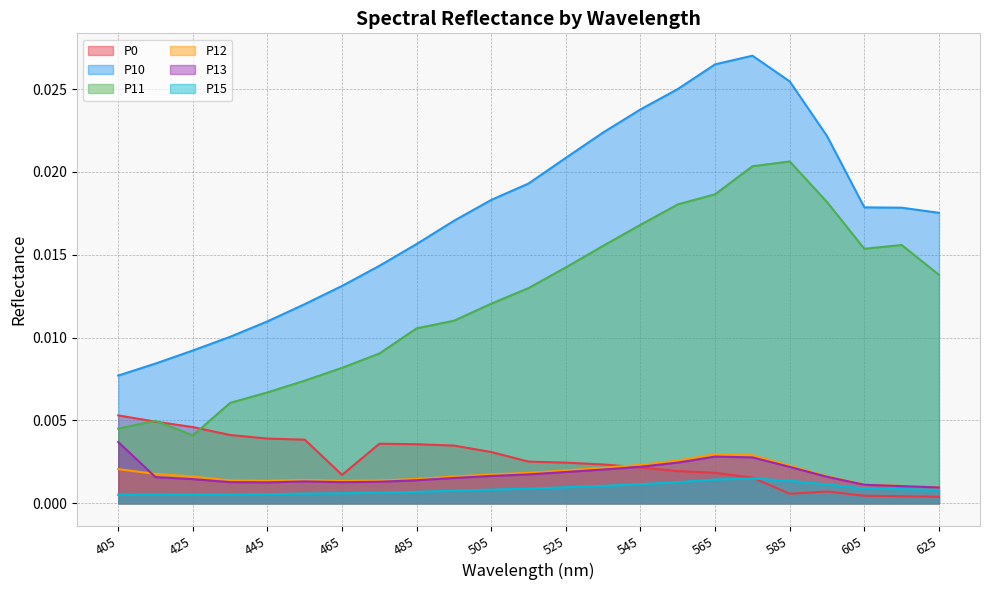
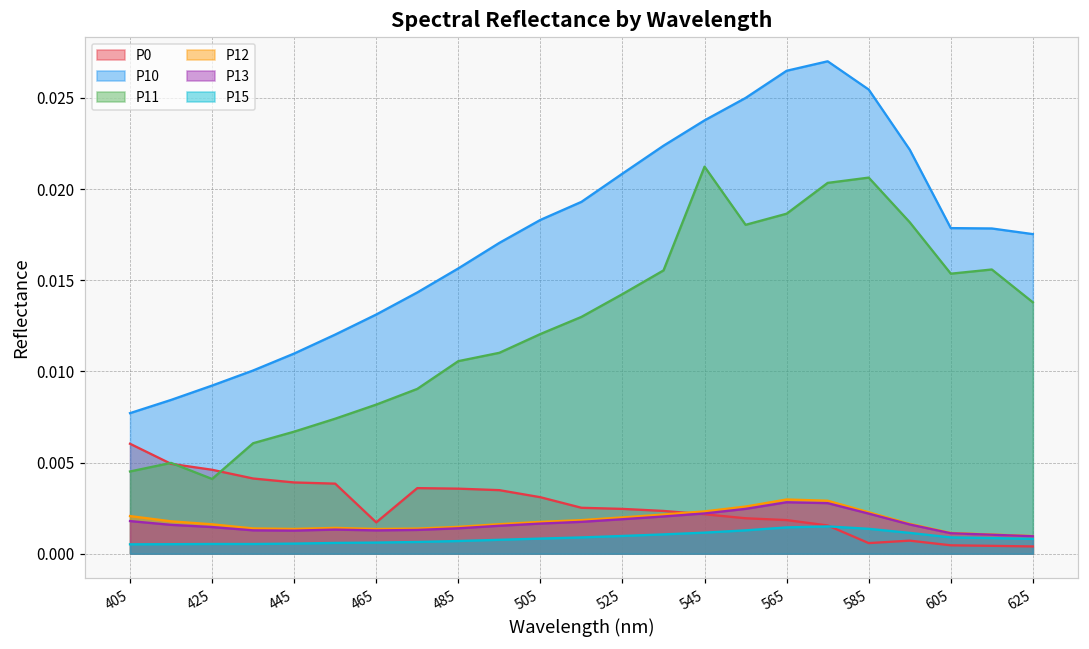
  {
    "P0": {
-     "405": 0.0053,
+     "405": 0.0060,
      "425": 0.0046,
      "445": 0.0039,
      "465": 0.0017,
      "485": 0.0036,
      "505": 0.0031,
      "525": 0.0025,
      "565": 0.0018,
      "585": 0.0006,
      "605": 0.0005,
      "625": 0.0004
    },
    "P11": {
      "405": 0.0045,
      "425": 0.0041,
      "445": 0.0067,
      "465": 0.0082,
      "485": 0.0106,
      "505": 0.0121,
      "525": 0.0142,
-     "545": 0.0168,
+     "545": 0.0212,
      "565": 0.0187,
      "585": 0.0206,
      "605": 0.0154,
      "625": 0.0138
    },
    "P12": {
      "405": 0.0021
    },
    "P13": {
-     "405": 0.0037
+     "405": 0.0018
    }
  }
